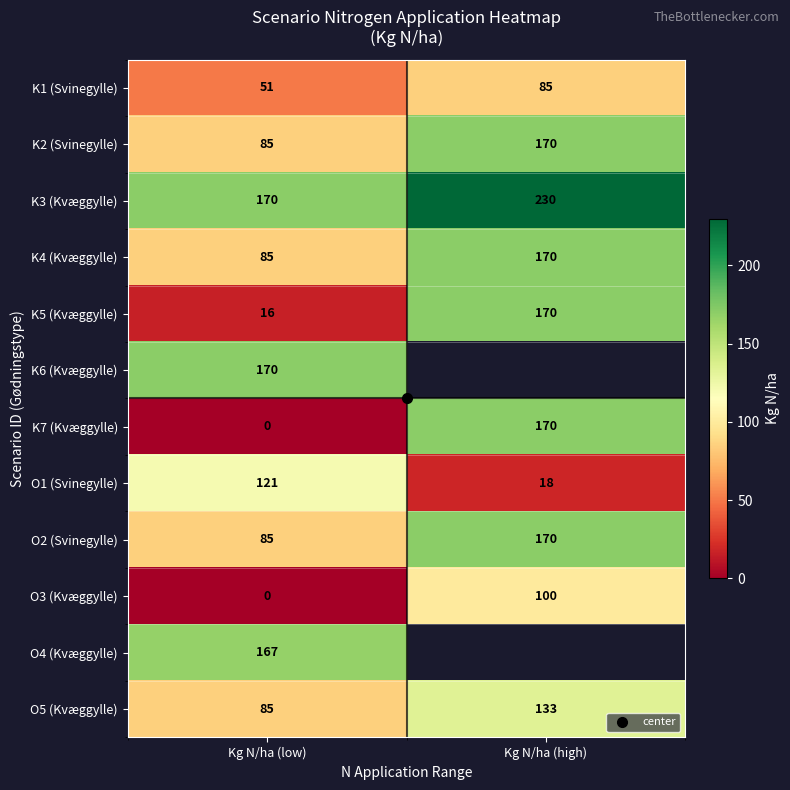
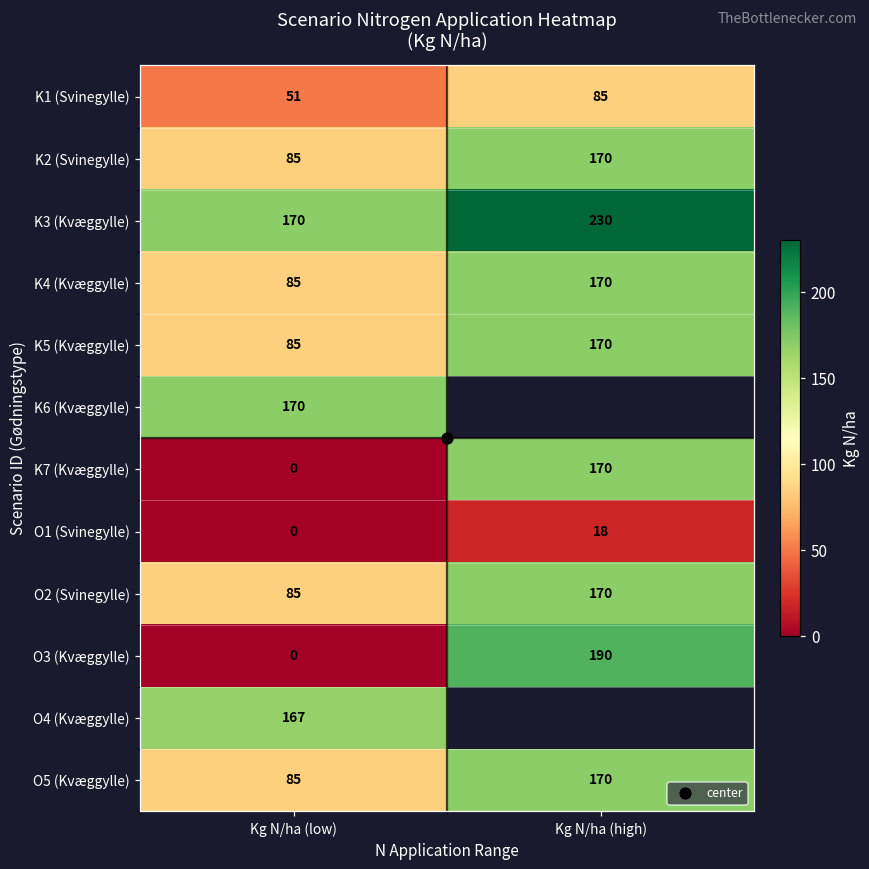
  {
    "K1 (Svinegylle)": {
      "Kg N/ha (low)": 51,
      "Kg N/ha (high)": 85
    },
    "K2 (Svinegylle)": {
      "Kg N/ha (low)": 85,
      "Kg N/ha (high)": 170
    },
    "K3 (Kvæggylle)": {
      "Kg N/ha (low)": 170,
      "Kg N/ha (high)": 230
    },
    "K4 (Kvæggylle)": {
      "Kg N/ha (low)": 85,
      "Kg N/ha (high)": 170
    },
    "K5 (Kvæggylle)": {
-     "Kg N/ha (low)": 16,
+     "Kg N/ha (low)": 85,
      "Kg N/ha (high)": 170
    },
    "K6 (Kvæggylle)": {
      "Kg N/ha (low)": 170
    },
    "K7 (Kvæggylle)": {
      "Kg N/ha (low)": 0,
      "Kg N/ha (high)": 170
    },
    "O1 (Svinegylle)": {
-     "Kg N/ha (low)": 121,
+     "Kg N/ha (low)": 0,
      "Kg N/ha (high)": 18
    },
    "O2 (Svinegylle)": {
      "Kg N/ha (low)": 85,
      "Kg N/ha (high)": 170
    },
    "O3 (Kvæggylle)": {
      "Kg N/ha (low)": 0,
-     "Kg N/ha (high)": 100
+     "Kg N/ha (high)": 190
    },
    "O4 (Kvæggylle)": {
      "Kg N/ha (low)": 167
    },
    "O5 (Kvæggylle)": {
      "Kg N/ha (low)": 85,
-     "Kg N/ha (high)": 133
+     "Kg N/ha (high)": 170
    }
  }
